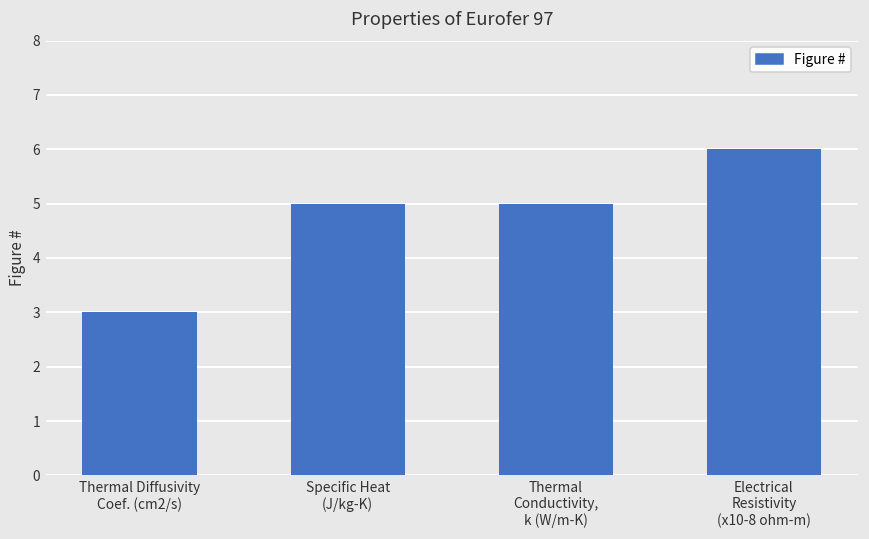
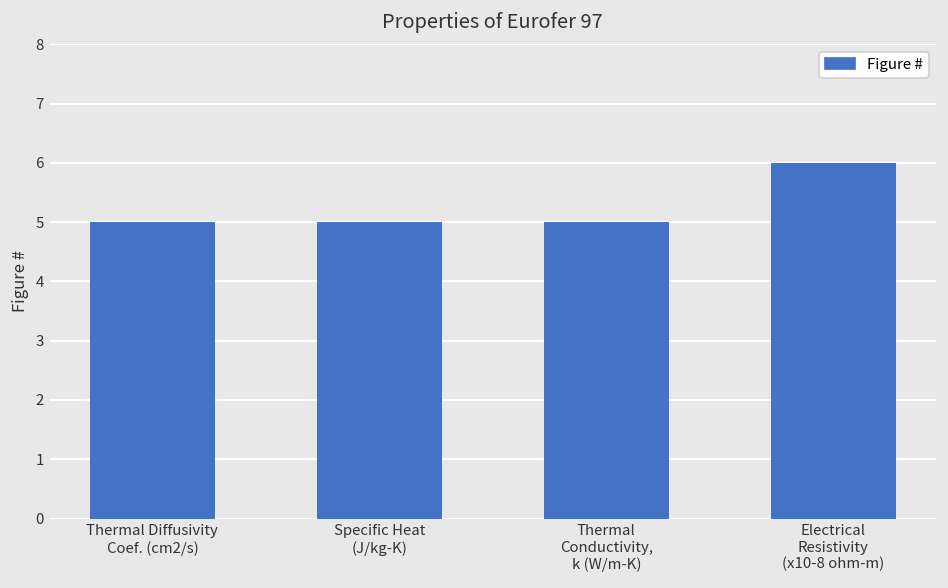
  {
-   "Thermal Diffusivity Coef. (cm2/s)": 3,
+   "Thermal Diffusivity Coef. (cm2/s)": 5,
    "Specific Heat (J/kg-K)": 5,
    "Thermal Conductivity, k (W/m-K)": 5,
    "Electrical Resistivity (x10-8 ohm-m)": 6
  }
